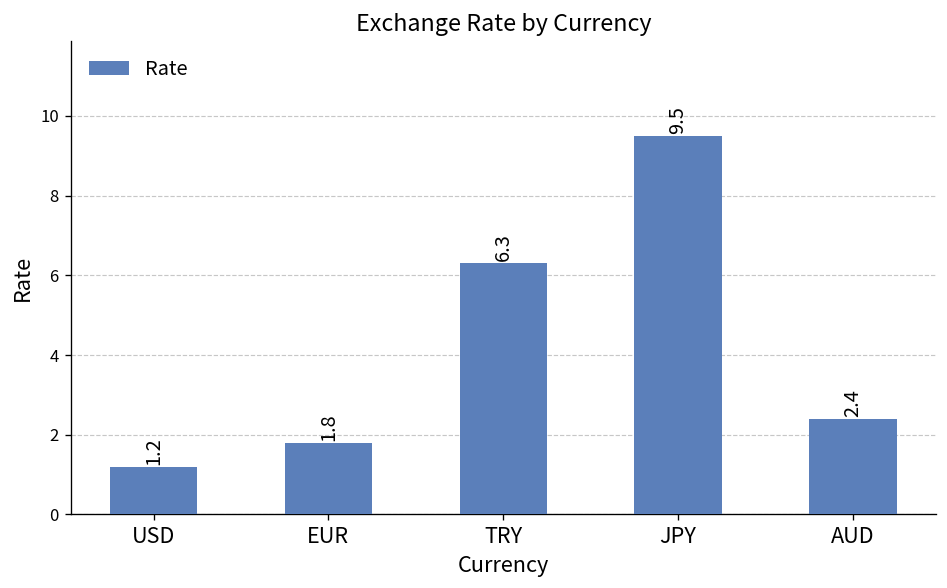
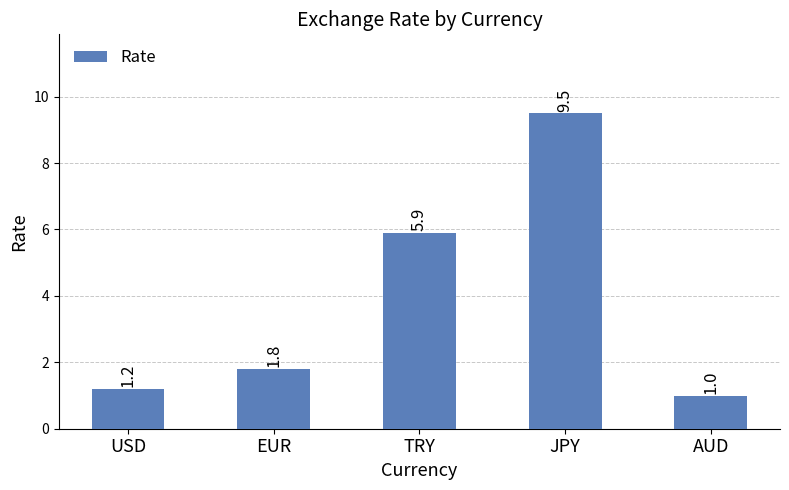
  {
    "USD": 1.2,
    "EUR": 1.8,
-   "TRY": 6.3,
+   "TRY": 5.9,
    "JPY": 9.5,
-   "AUD": 2.4
+   "AUD": 1.0
  }
